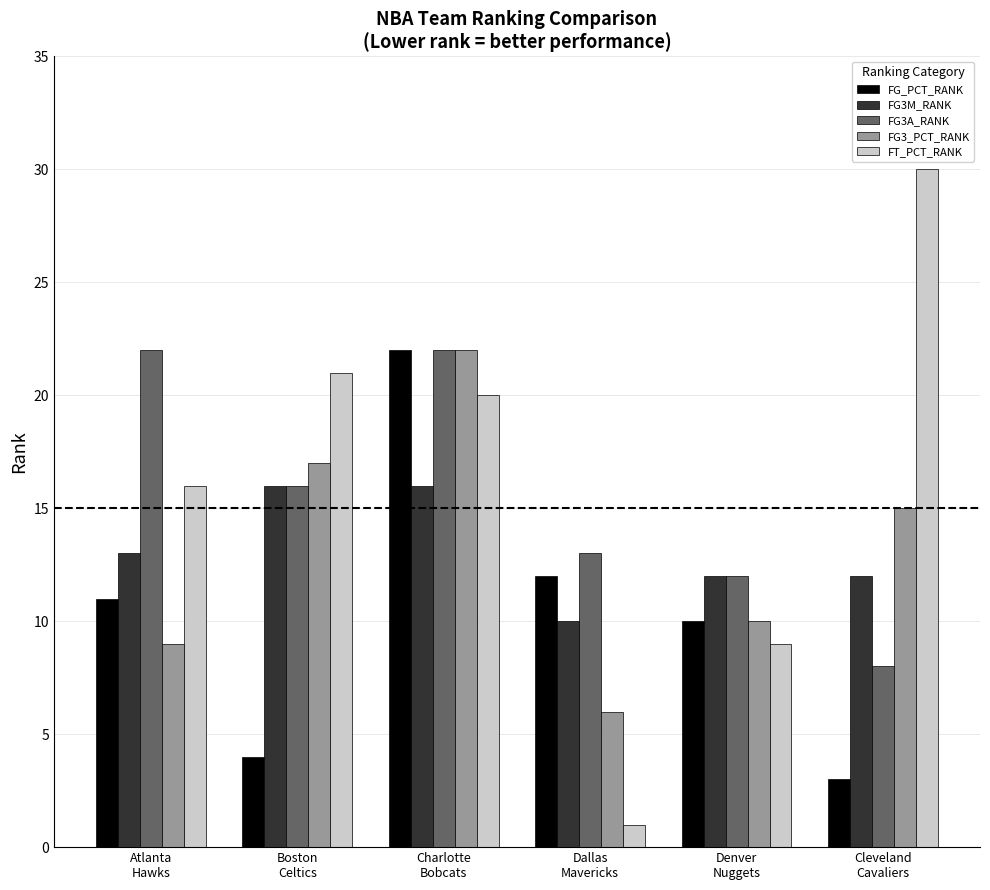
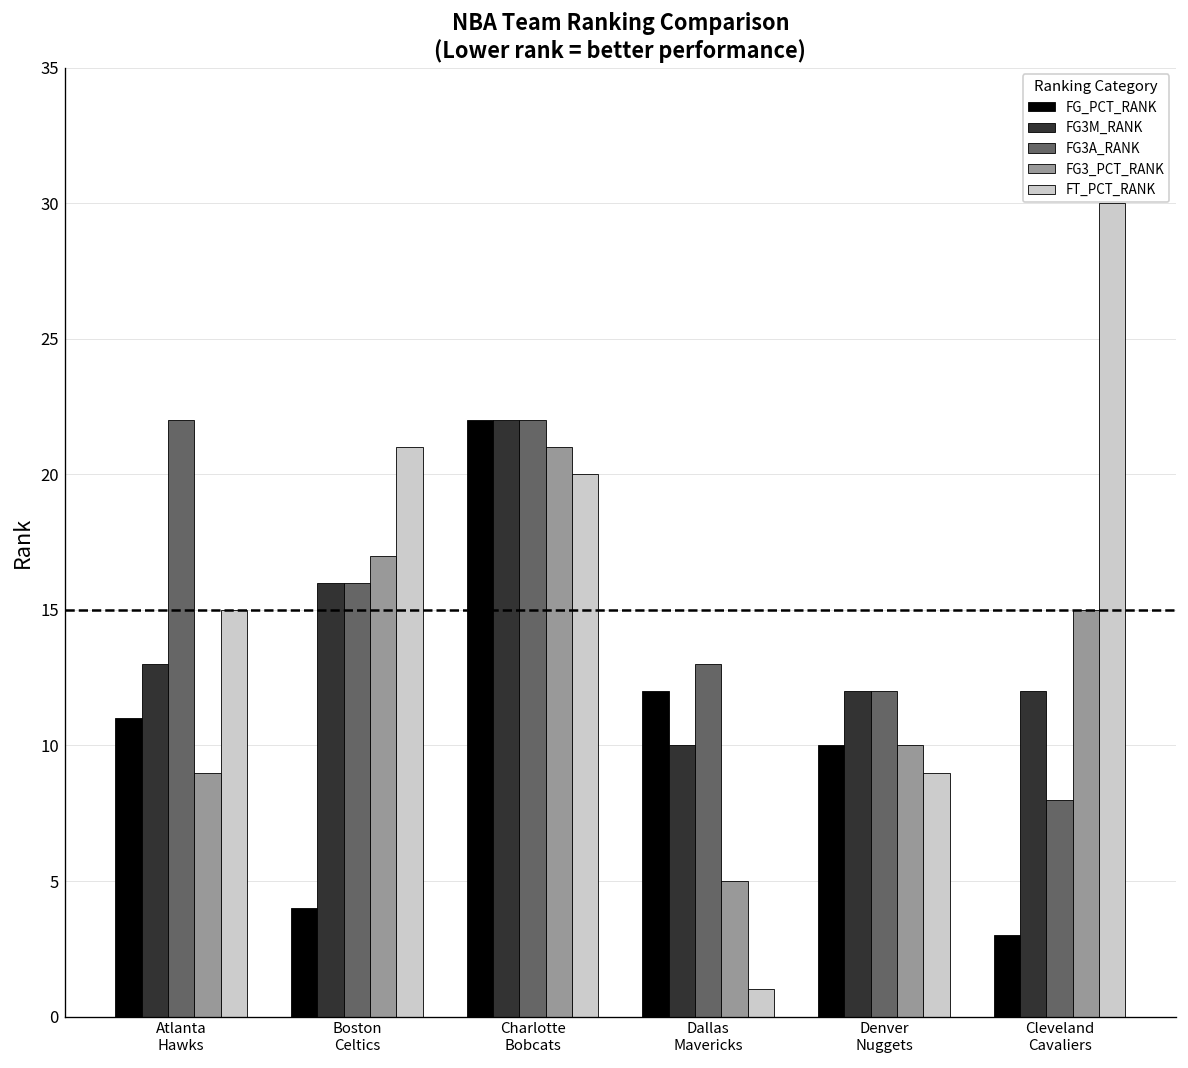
  {
    "FG_PCT_RANK": {
      "Atlanta Hawks": 11,
      "Boston Celtics": 4,
      "Charlotte Bobcats": 22,
      "Dallas Mavericks": 12,
      "Denver Nuggets": 10,
      "Cleveland Cavaliers": 3
    },
    "FG3M_RANK": {
      "Atlanta Hawks": 13,
      "Boston Celtics": 16,
-     "Charlotte Bobcats": 16,
+     "Charlotte Bobcats": 22,
      "Dallas Mavericks": 10,
      "Denver Nuggets": 12,
      "Cleveland Cavaliers": 12
    },
    "FG3A_RANK": {
      "Atlanta Hawks": 22,
      "Boston Celtics": 16,
      "Charlotte Bobcats": 22,
      "Dallas Mavericks": 13,
      "Denver Nuggets": 12,
      "Cleveland Cavaliers": 8
    },
    "FG3_PCT_RANK": {
      "Atlanta Hawks": 9,
      "Boston Celtics": 17,
-     "Charlotte Bobcats": 22,
-     "Dallas Mavericks": 6,
+     "Charlotte Bobcats": 21,
+     "Dallas Mavericks": 5,
      "Denver Nuggets": 10,
      "Cleveland Cavaliers": 15
    },
    "FT_PCT_RANK": {
-     "Atlanta Hawks": 16,
+     "Atlanta Hawks": 15,
      "Boston Celtics": 21,
      "Charlotte Bobcats": 20,
      "Dallas Mavericks": 1,
      "Denver Nuggets": 9,
      "Cleveland Cavaliers": 30
    }
  }
